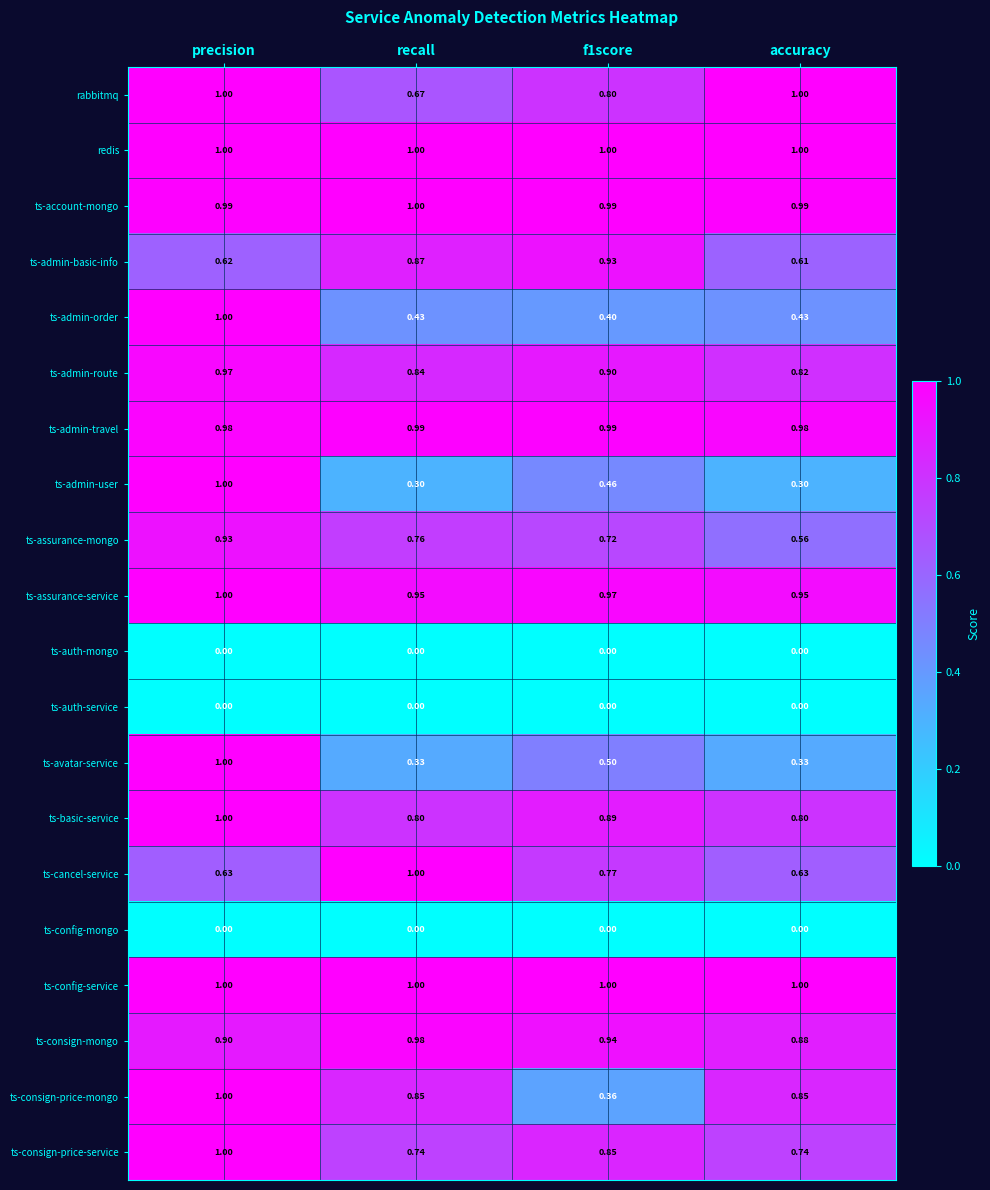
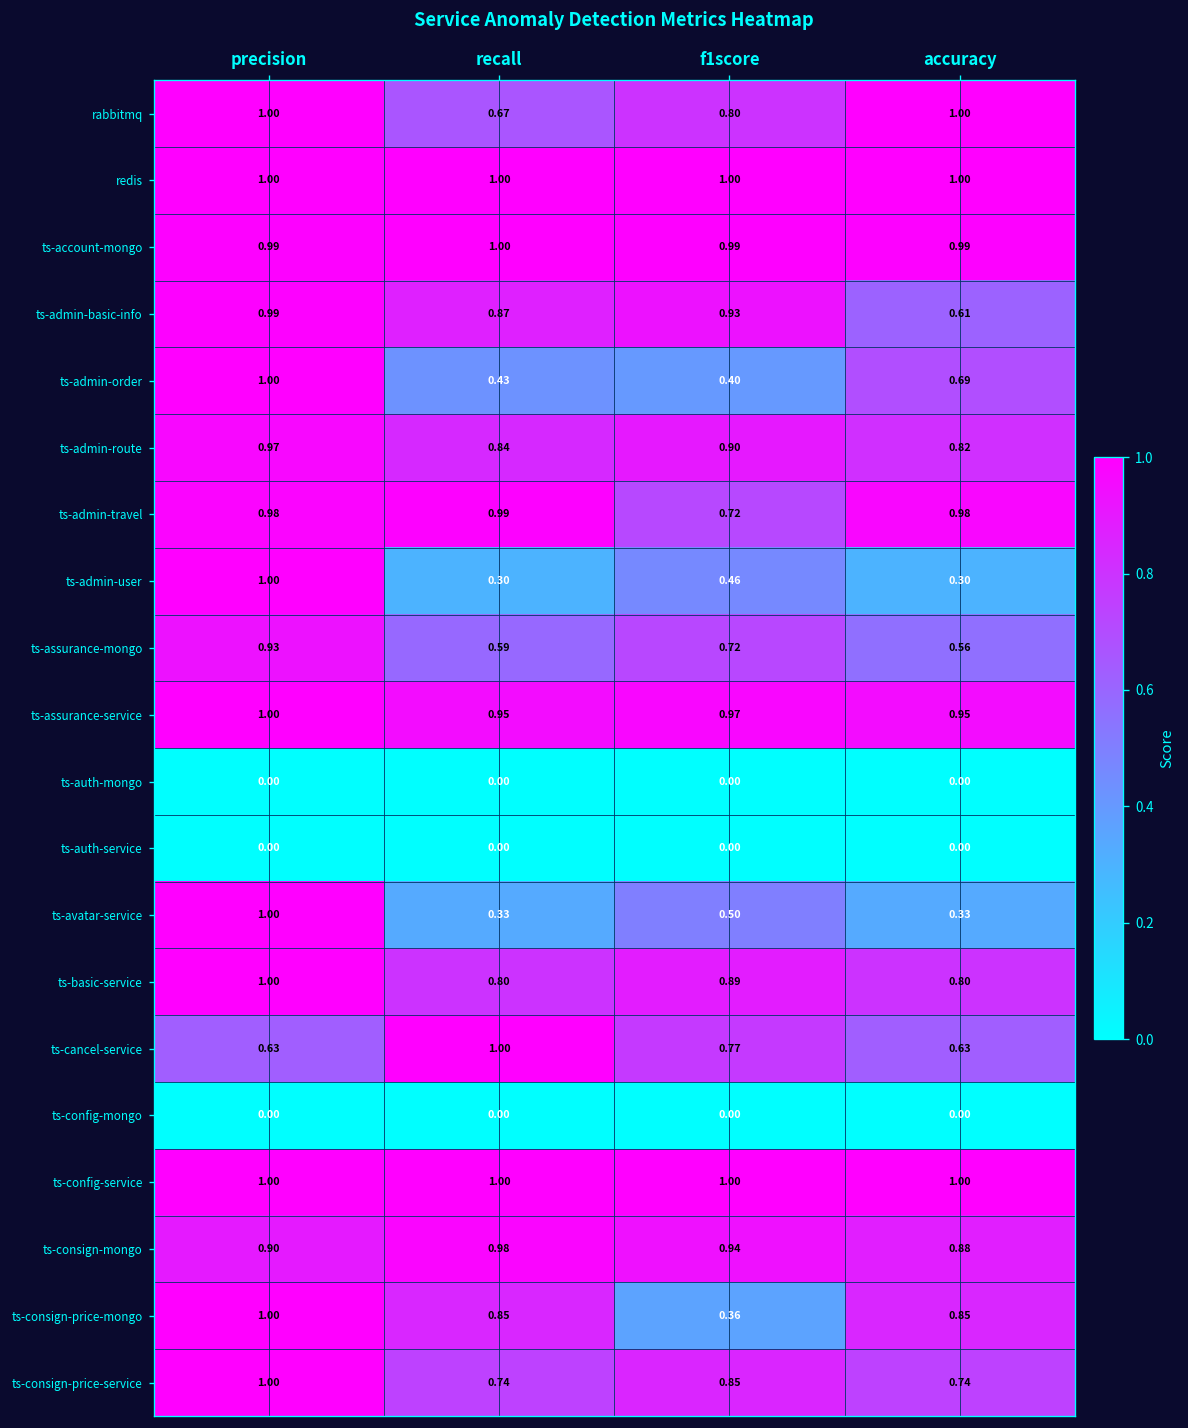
  {
    "rabbitmq": {
      "precision": 1.00,
      "recall": 0.67,
      "f1score": 0.80,
      "accuracy": 1.00
    },
    "redis": {
      "precision": 1.00,
      "recall": 1.00,
      "f1score": 1.00,
      "accuracy": 1.00
    },
    "ts-account-mongo": {
      "precision": 0.99,
      "recall": 1.00,
      "f1score": 0.99,
      "accuracy": 0.99
    },
    "ts-admin-basic-info": {
-     "precision": 0.62,
+     "precision": 0.99,
      "recall": 0.87,
      "f1score": 0.93,
      "accuracy": 0.61
    },
    "ts-admin-order": {
      "precision": 1.00,
      "recall": 0.43,
      "f1score": 0.40,
-     "accuracy": 0.43
+     "accuracy": 0.69
    },
    "ts-admin-route": {
      "precision": 0.97,
      "recall": 0.84,
      "f1score": 0.90,
      "accuracy": 0.82
    },
    "ts-admin-travel": {
      "precision": 0.98,
      "recall": 0.99,
-     "f1score": 0.99,
+     "f1score": 0.72,
      "accuracy": 0.98
    },
    "ts-admin-user": {
      "precision": 1.00,
      "recall": 0.30,
      "f1score": 0.46,
      "accuracy": 0.30
    },
    "ts-assurance-mongo": {
      "precision": 0.93,
-     "recall": 0.76,
+     "recall": 0.59,
      "f1score": 0.72,
      "accuracy": 0.56
    },
    "ts-assurance-service": {
      "precision": 1.00,
      "recall": 0.95,
      "f1score": 0.97,
      "accuracy": 0.95
    },
    "ts-auth-mongo": {
      "precision": 0.00,
      "recall": 0.00,
      "f1score": 0.00,
      "accuracy": 0.00
    },
    "ts-auth-service": {
      "precision": 0.00,
      "recall": 0.00,
      "f1score": 0.00,
      "accuracy": 0.00
    },
    "ts-avatar-service": {
      "precision": 1.00,
      "recall": 0.33,
      "f1score": 0.50,
      "accuracy": 0.33
    },
    "ts-basic-service": {
      "precision": 1.00,
      "recall": 0.80,
      "f1score": 0.89,
      "accuracy": 0.80
    },
    "ts-cancel-service": {
      "precision": 0.63,
      "recall": 1.00,
      "f1score": 0.77,
      "accuracy": 0.63
    },
    "ts-config-mongo": {
      "precision": 0.00,
      "recall": 0.00,
      "f1score": 0.00,
      "accuracy": 0.00
    },
    "ts-config-service": {
      "precision": 1.00,
      "recall": 1.00,
      "f1score": 1.00,
      "accuracy": 1.00
    },
    "ts-consign-mongo": {
      "precision": 0.90,
      "recall": 0.98,
      "f1score": 0.94,
      "accuracy": 0.88
    },
    "ts-consign-price-mongo": {
      "precision": 1.00,
      "recall": 0.85,
      "f1score": 0.36,
      "accuracy": 0.85
    },
    "ts-consign-price-service": {
      "precision": 1.00,
      "recall": 0.74,
      "f1score": 0.85,
      "accuracy": 0.74
    }
  }
